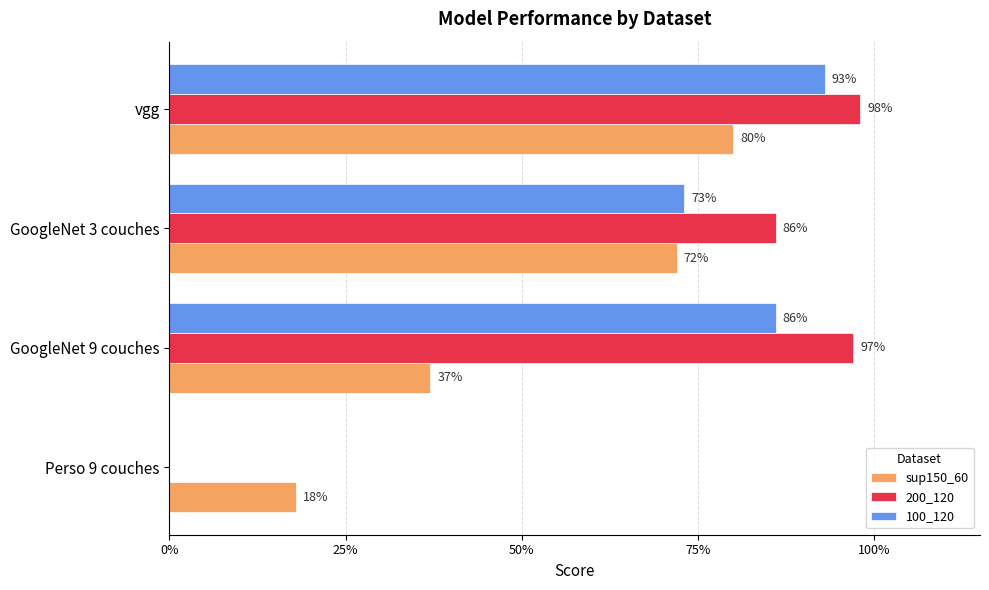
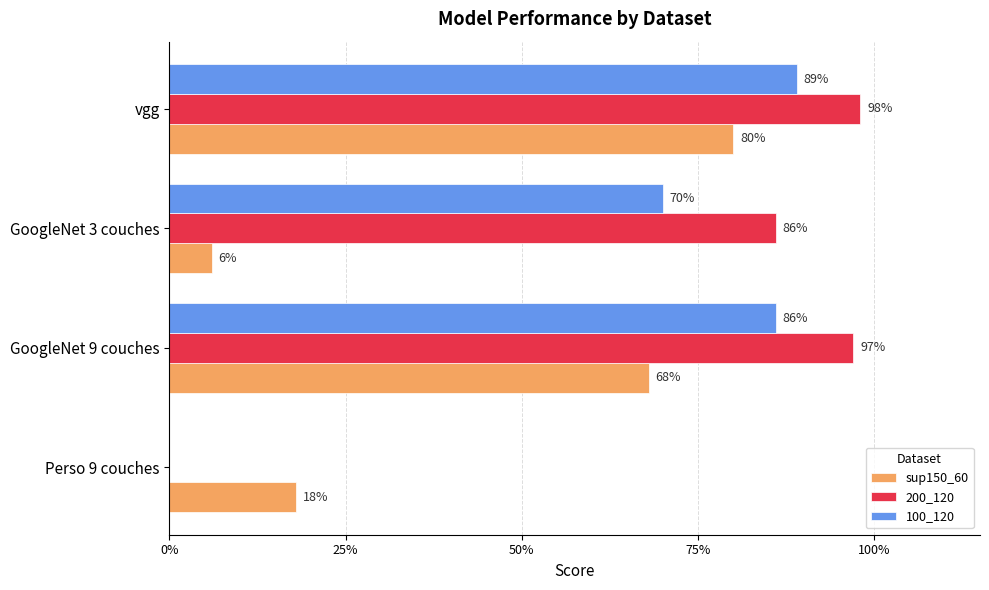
  {
    "sup150_60": {
      "vgg": "80%",
-     "GoogleNet 3 couches": "72%",
-     "GoogleNet 9 couches": "37%",
+     "GoogleNet 3 couches": "6%",
+     "GoogleNet 9 couches": "68%",
      "Perso 9 couches": "18%"
    },
    "200_120": {
      "vgg": "98%",
      "GoogleNet 3 couches": "86%",
      "GoogleNet 9 couches": "97%"
    },
    "100_120": {
-     "vgg": "93%",
-     "GoogleNet 3 couches": "73%",
+     "vgg": "89%",
+     "GoogleNet 3 couches": "70%",
      "GoogleNet 9 couches": "86%"
    }
  }
